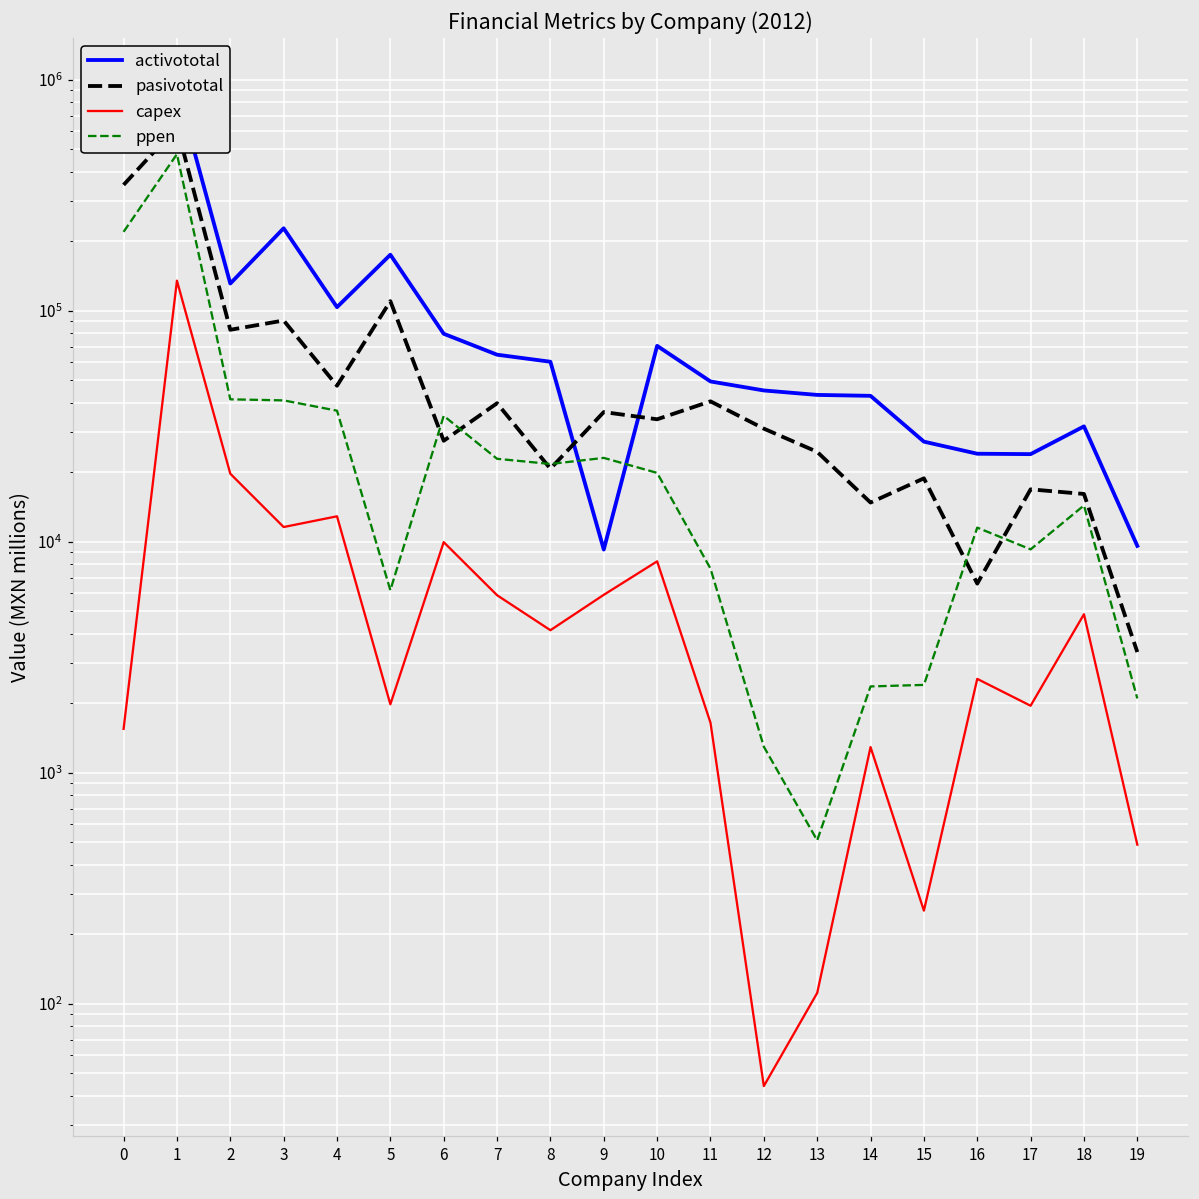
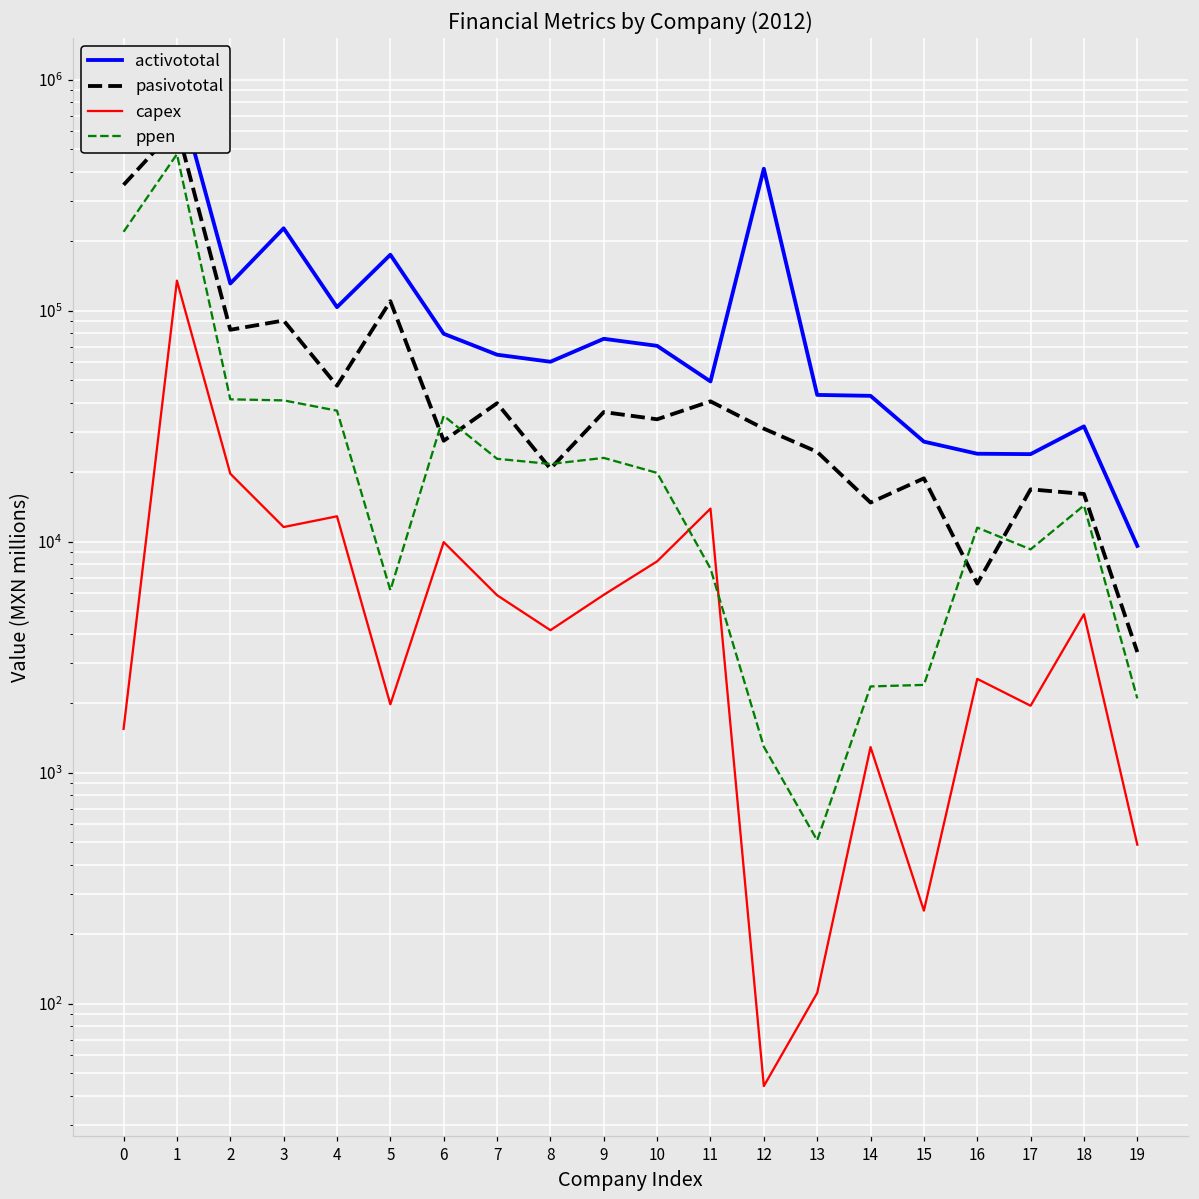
  {
    "activototal": {
      "2": 130000,
      "3": 230000,
      "4": 100000,
      "5": 180000,
      "6": 80000,
      "7": 65000,
      "8": 60000,
-     "9": 9000,
+     "9": 76000,
      "10": 71000,
      "11": 49000,
-     "12": 45000,
+     "12": 410000,
      "13": 43000,
      "14": 43000,
      "15": 27000,
      "16": 24000,
      "17": 24000,
      "18": 32000,
      "19": 10000
    },
    "pasivototal": {
      "0": 350000,
      "2": 83000,
      "3": 91000,
      "4": 47000,
      "5": 110000,
      "6": 27000,
      "7": 40000,
      "8": 21000,
      "9": 36000,
      "10": 34000,
      "11": 41000,
      "12": 31000,
      "13": 25000,
      "14": 15000,
      "15": 19000,
      "16": 6600,
      "17": 17000,
      "18": 16000,
      "19": 3300
    },
    "capex": {
      "0": 1500,
      "1": 140000,
      "2": 20000,
      "3": 12000,
      "4": 13000,
      "5": 2000,
      "6": 10000,
      "7": 5900,
      "8": 4100,
      "9": 5900,
      "10": 8200,
-     "11": 1600,
+     "11": 14000,
      "12": 44,
      "13": 110,
      "14": 1300,
      "15": 250,
      "16": 2600,
      "17": 2000,
      "18": 4900,
      "19": 490
    },
    "ppen": {
      "0": 220000,
      "2": 41000,
      "3": 41000,
      "4": 37000,
      "5": 6200,
      "6": 35000,
      "7": 23000,
      "8": 22000,
      "9": 23000,
      "10": 20000,
      "11": 7700,
      "12": 1300,
      "13": 510,
      "14": 2400,
      "15": 2400,
      "16": 12000,
      "17": 9000,
      "18": 14000,
      "19": 2100
    }
  }
